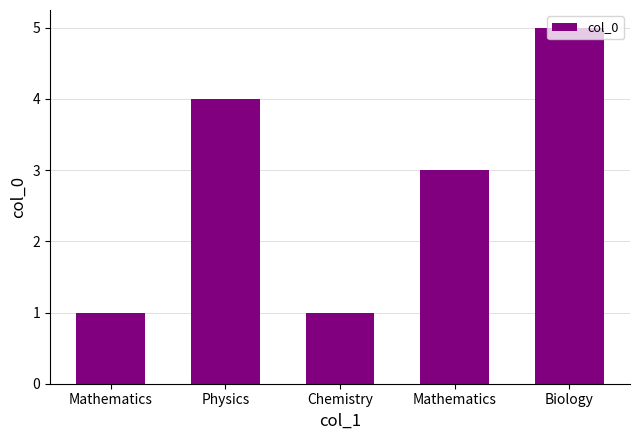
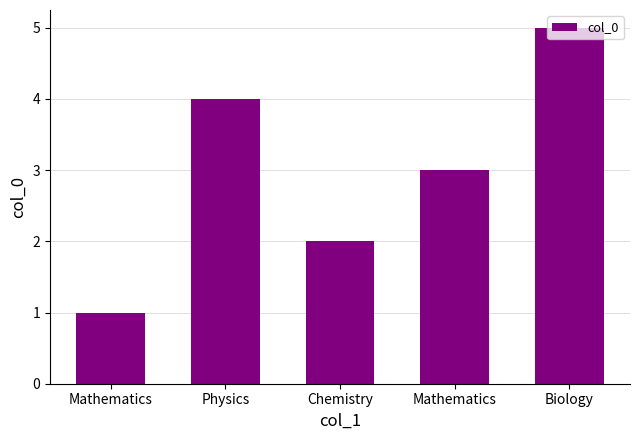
  {
    "Physics": 4,
-   "Chemistry": 1
+   "Chemistry": 2
  }
